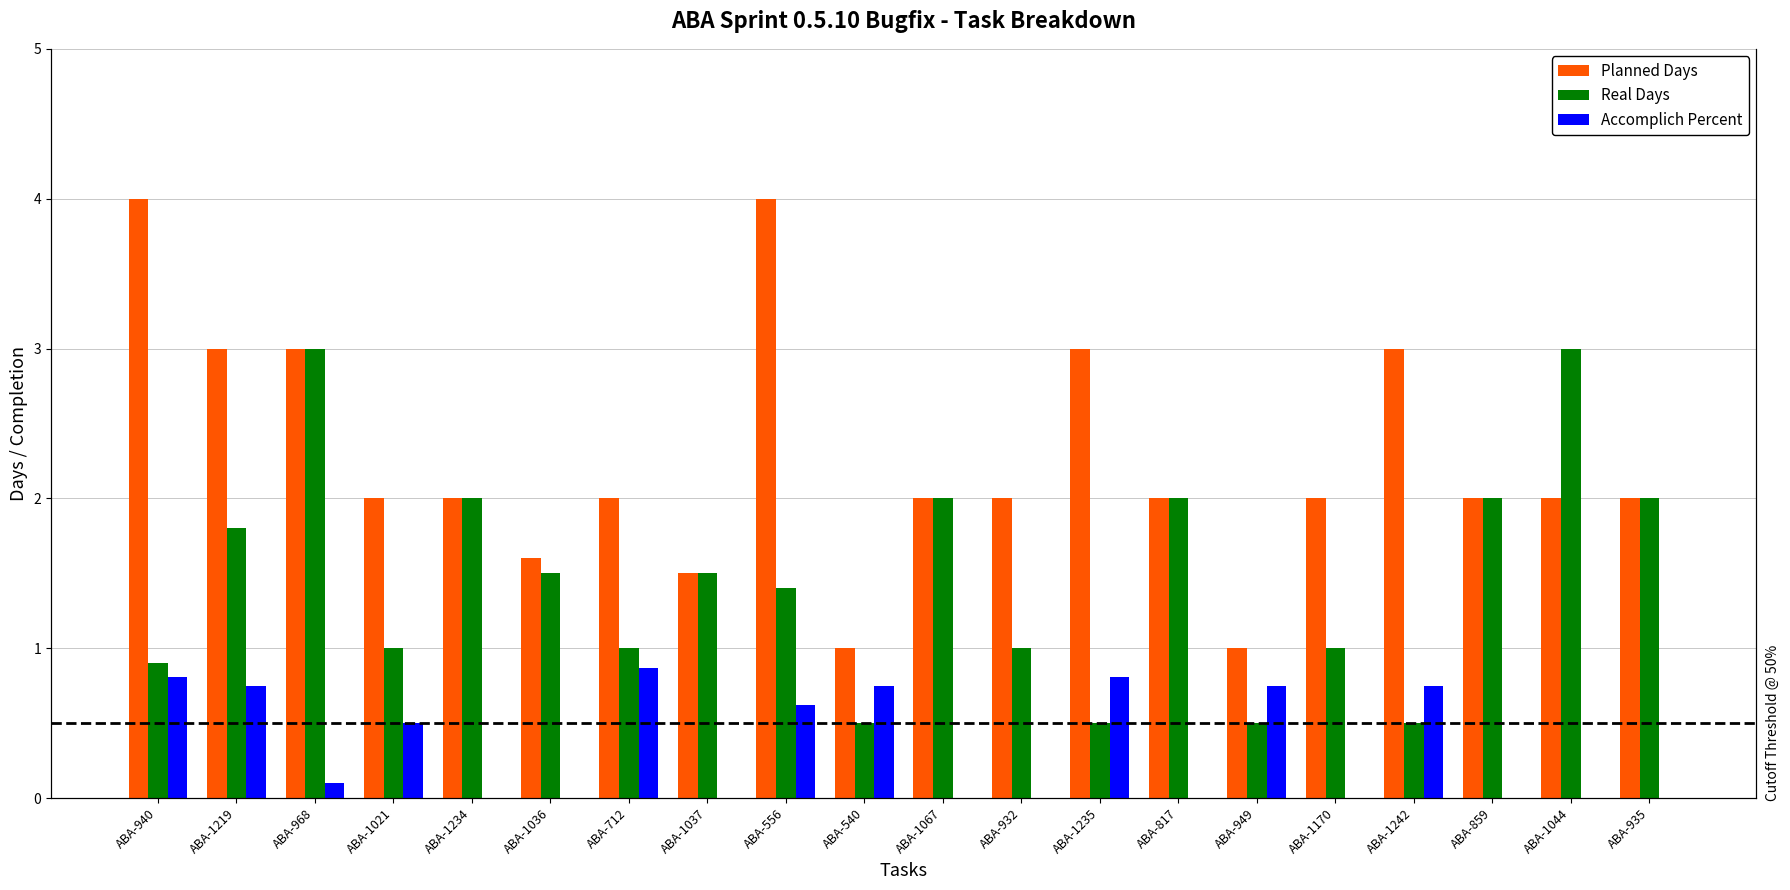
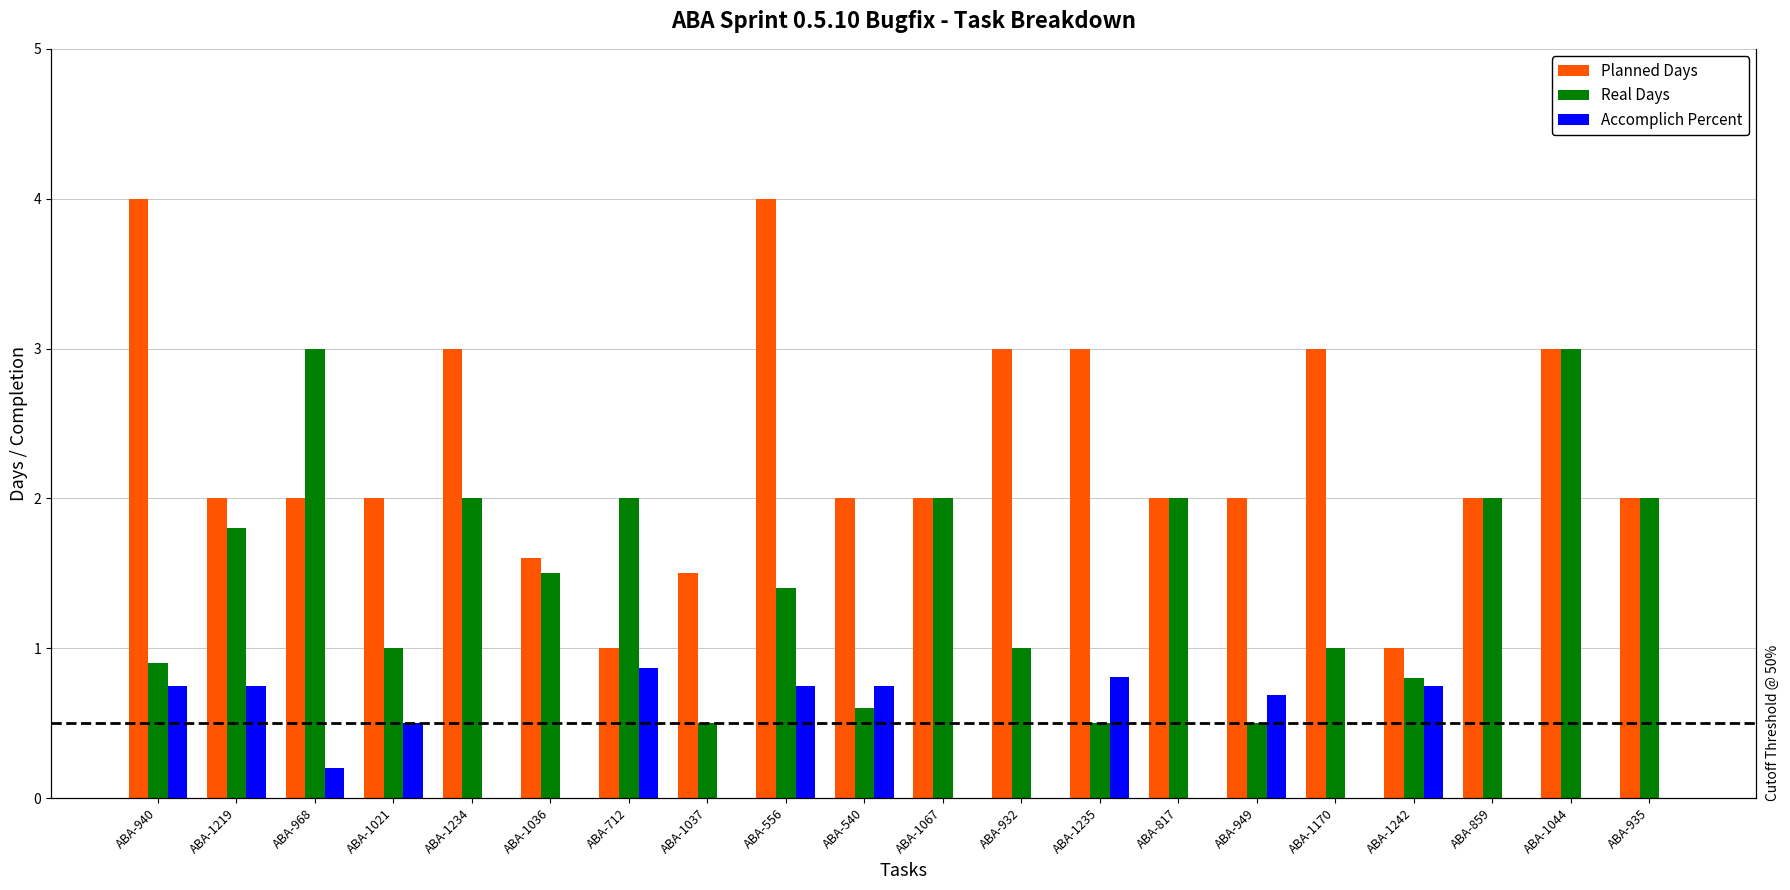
  {
    "Planned Days": {
      "ABA-940": 4,
-     "ABA-1219": 3,
-     "ABA-968": 3,
+     "ABA-1219": 2,
+     "ABA-968": 2,
      "ABA-1021": 2,
-     "ABA-1234": 2,
+     "ABA-1234": 3,
      "ABA-1036": 1.60,
-     "ABA-712": 2,
+     "ABA-712": 1,
      "ABA-1037": 1.50,
      "ABA-556": 4,
-     "ABA-540": 1,
+     "ABA-540": 2,
      "ABA-1067": 2,
-     "ABA-932": 2,
+     "ABA-932": 3,
      "ABA-1235": 3,
      "ABA-817": 2,
-     "ABA-949": 1,
-     "ABA-1170": 2,
-     "ABA-1242": 3,
+     "ABA-949": 2,
+     "ABA-1170": 3,
+     "ABA-1242": 1,
      "ABA-859": 2,
-     "ABA-1044": 2,
+     "ABA-1044": 3,
      "ABA-935": 2
    },
    "Real Days": {
      "ABA-940": 0.9,
      "ABA-1219": 1.8,
      "ABA-968": 3.0,
      "ABA-1021": 1.0,
      "ABA-1234": 2.0,
      "ABA-1036": 1.5,
-     "ABA-712": 1,
-     "ABA-1037": 1.5,
+     "ABA-712": 2,
+     "ABA-1037": 0.5,
      "ABA-556": 1.4,
-     "ABA-540": 0.5,
+     "ABA-540": 0.6,
      "ABA-1067": 2.0,
      "ABA-932": 1.0,
      "ABA-1235": 0.5,
      "ABA-817": 2.0,
      "ABA-949": 0.5,
      "ABA-1170": 1.0,
-     "ABA-1242": 0.5,
+     "ABA-1242": 0.8,
      "ABA-859": 2.0,
      "ABA-1044": 3.0,
      "ABA-935": 2.0
    },
    "Accomplich Percent": {
-     "ABA-940": 0.81,
+     "ABA-940": 0.75,
      "ABA-1219": 0.75,
-     "ABA-968": 0.1,
+     "ABA-968": 0.2,
      "ABA-1021": 0.50,
      "ABA-1234": 0.00,
      "ABA-1036": 0.00,
      "ABA-712": 0.87,
      "ABA-1037": 0.00,
-     "ABA-556": 0.62,
+     "ABA-556": 0.75,
      "ABA-540": 0.75,
      "ABA-1067": 0.00,
      "ABA-932": 0.00,
      "ABA-1235": 0.81,
      "ABA-817": 0.00,
-     "ABA-949": 0.75,
+     "ABA-949": 0.69,
      "ABA-1170": 0.00,
      "ABA-1242": 0.75,
      "ABA-859": 0.00,
      "ABA-1044": 0.00,
      "ABA-935": 0.00
    }
  }
